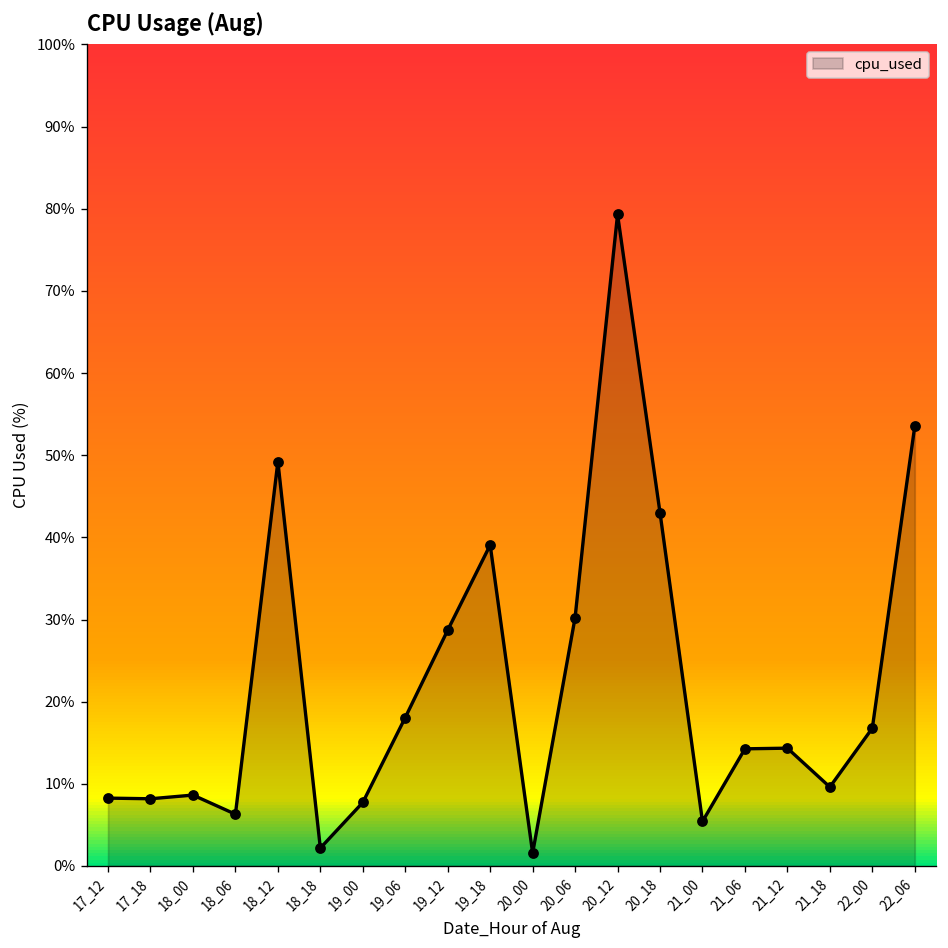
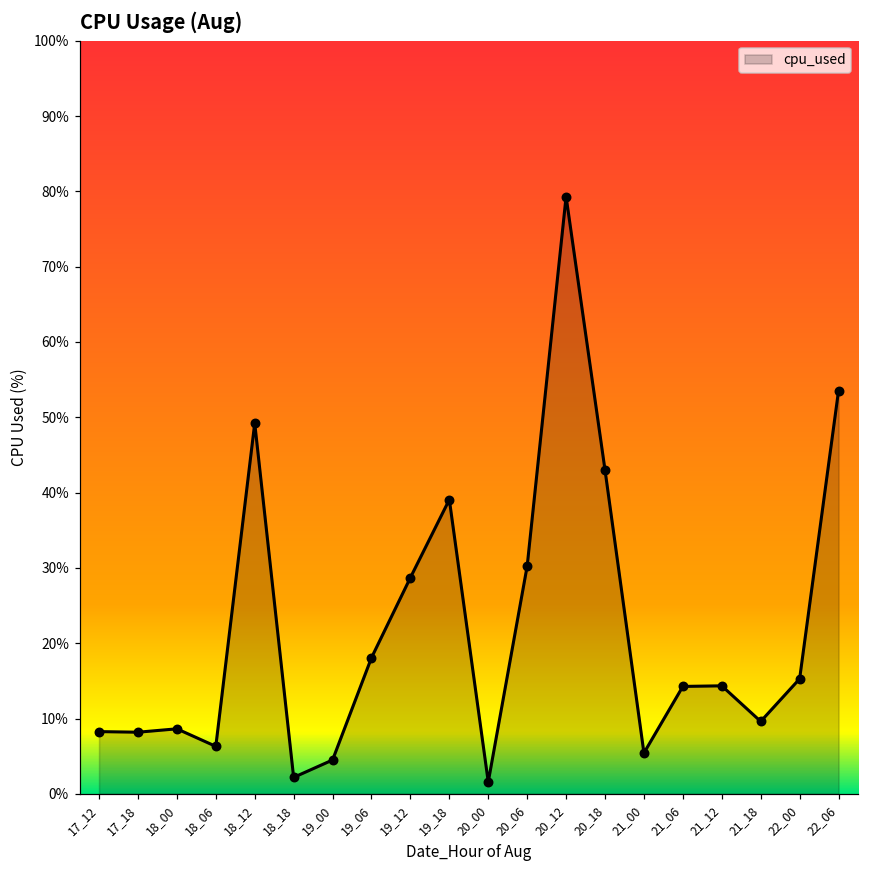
  {
    "17_12": "8%",
    "17_18": "8%",
    "18_00": "9%",
    "18_06": "6%",
    "18_12": "49%",
    "18_18": "2%",
-   "19_00": "8%",
+   "19_00": "4%",
    "19_06": "18%",
    "19_12": "29%",
    "19_18": "39%",
    "20_00": "2%",
    "20_06": "30%",
    "20_12": "79%",
    "20_18": "43%",
    "21_00": "5%",
    "21_06": "14%",
    "21_12": "14%",
    "21_18": "10%",
-   "22_00": "17%",
+   "22_00": "15%",
    "22_06": "54%"
  }
